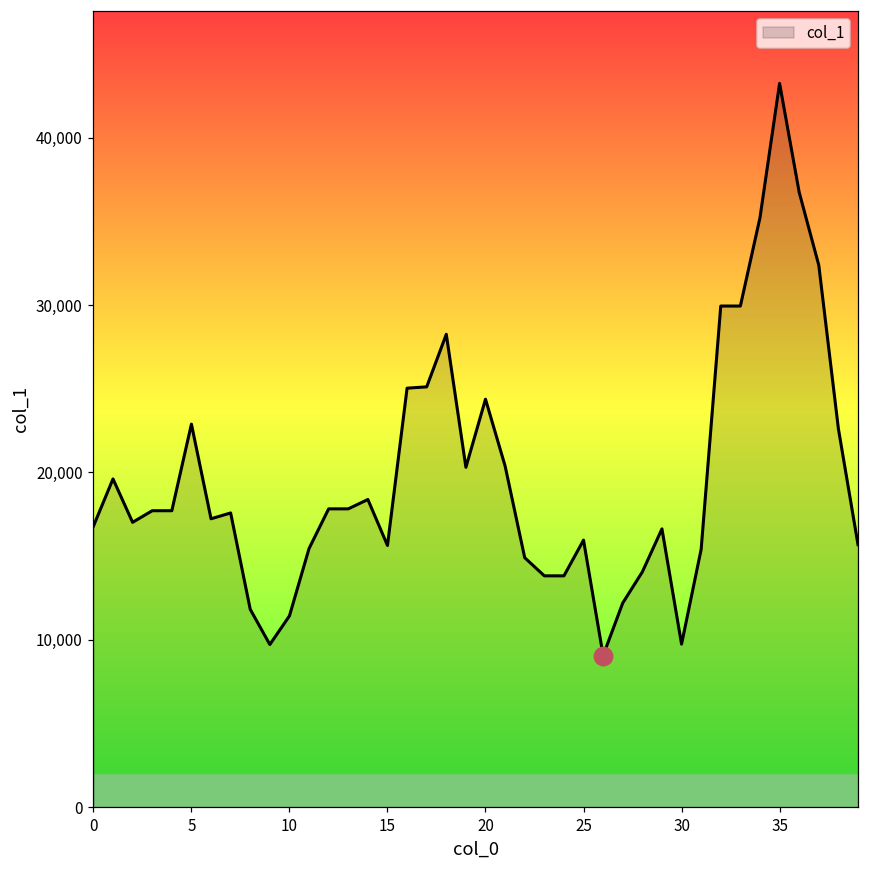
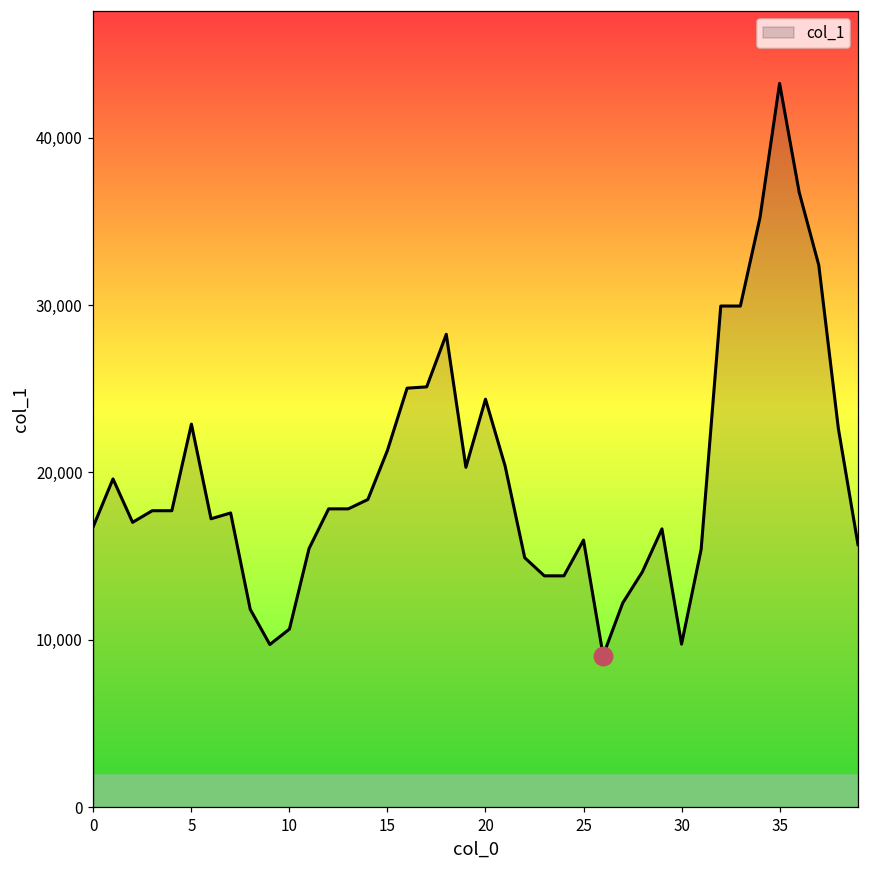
  {
    "col_1": {
      "0": "16,800",
      "5": "22,900",
-     "10": "11,400",
-     "15": "15,600",
+     "10": "10,600",
+     "15": "21,300",
      "20": "24,400",
      "25": "16,000",
      "30": "9,700",
      "35": "43,300"
    }
  }
